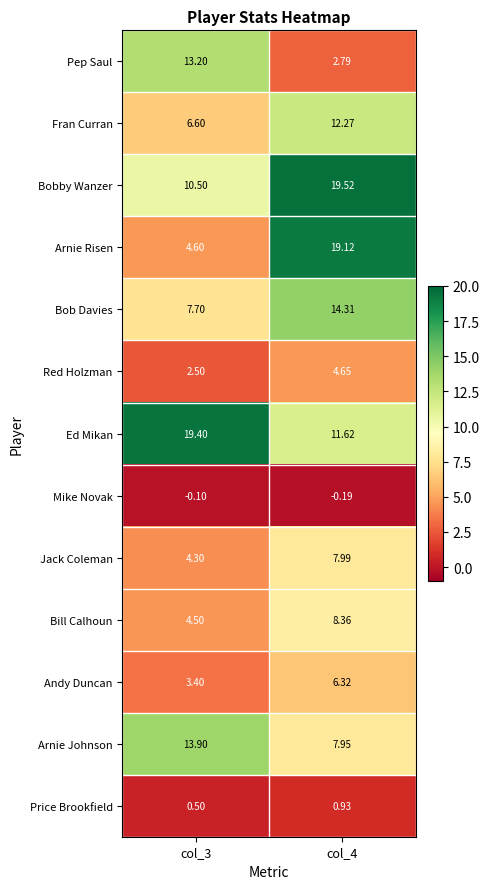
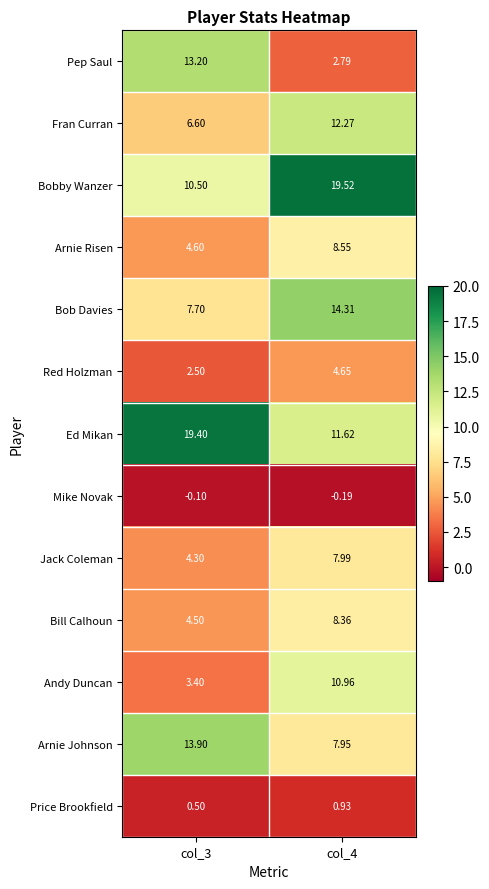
  {
    "Pep Saul": {
      "col_3": 13.20,
      "col_4": 2.79
    },
    "Fran Curran": {
      "col_3": 6.60,
      "col_4": 12.27
    },
    "Bobby Wanzer": {
      "col_3": 10.50,
      "col_4": 19.52
    },
    "Arnie Risen": {
      "col_3": 4.60,
-     "col_4": 19.12
+     "col_4": 8.55
    },
    "Bob Davies": {
      "col_3": 7.70,
      "col_4": 14.31
    },
    "Red Holzman": {
      "col_3": 2.50,
      "col_4": 4.65
    },
    "Ed Mikan": {
      "col_3": 19.40,
      "col_4": 11.62
    },
    "Mike Novak": {
      "col_3": -0.10,
      "col_4": -0.19
    },
    "Jack Coleman": {
      "col_3": 4.30,
      "col_4": 7.99
    },
    "Bill Calhoun": {
      "col_3": 4.50,
      "col_4": 8.36
    },
    "Andy Duncan": {
      "col_3": 3.40,
-     "col_4": 6.32
+     "col_4": 10.96
    },
    "Arnie Johnson": {
      "col_3": 13.90,
      "col_4": 7.95
    },
    "Price Brookfield": {
      "col_3": 0.50,
      "col_4": 0.93
    }
  }
